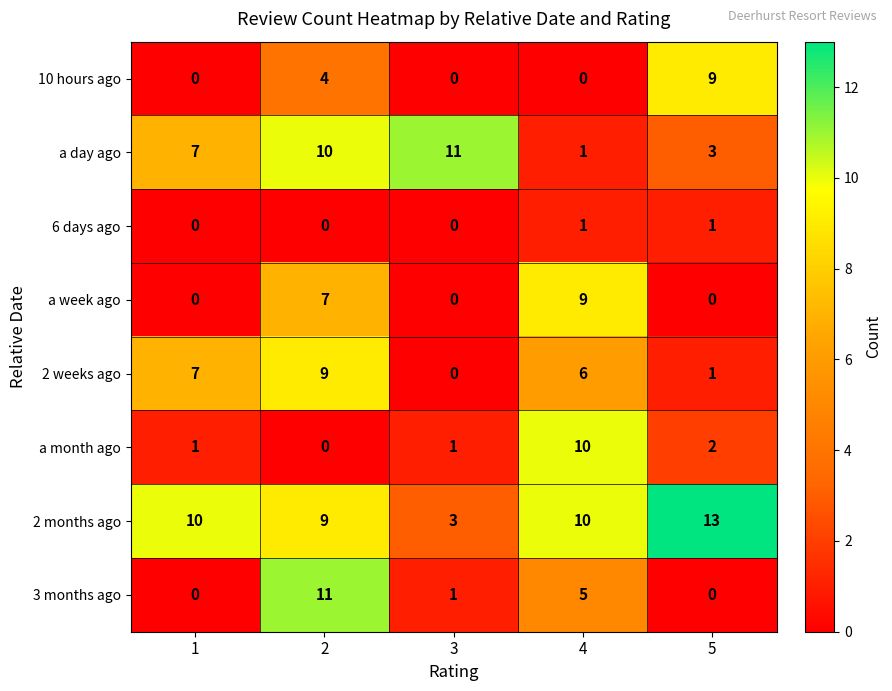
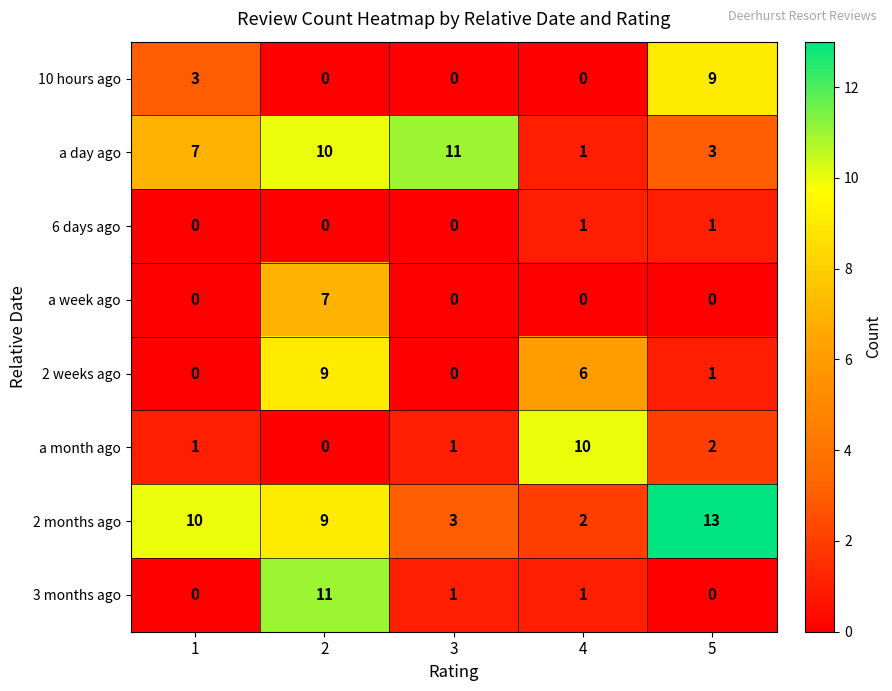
  {
    "10 hours ago": {
-     "1": 0,
-     "2": 4,
+     "1": 3,
+     "2": 0,
      "3": 0,
      "4": 0,
      "5": 9
    },
    "a day ago": {
      "1": 7,
      "2": 10,
      "3": 11,
      "4": 1,
      "5": 3
    },
    "6 days ago": {
      "1": 0,
      "2": 0,
      "3": 0,
      "4": 1,
      "5": 1
    },
    "a week ago": {
      "1": 0,
      "2": 7,
      "3": 0,
-     "4": 9,
+     "4": 0,
      "5": 0
    },
    "2 weeks ago": {
-     "1": 7,
+     "1": 0,
      "2": 9,
      "3": 0,
      "4": 6,
      "5": 1
    },
    "a month ago": {
      "1": 1,
      "2": 0,
      "3": 1,
      "4": 10,
      "5": 2
    },
    "2 months ago": {
      "1": 10,
      "2": 9,
      "3": 3,
-     "4": 10,
+     "4": 2,
      "5": 13
    },
    "3 months ago": {
      "1": 0,
      "2": 11,
      "3": 1,
-     "4": 5,
+     "4": 1,
      "5": 0
    }
  }
